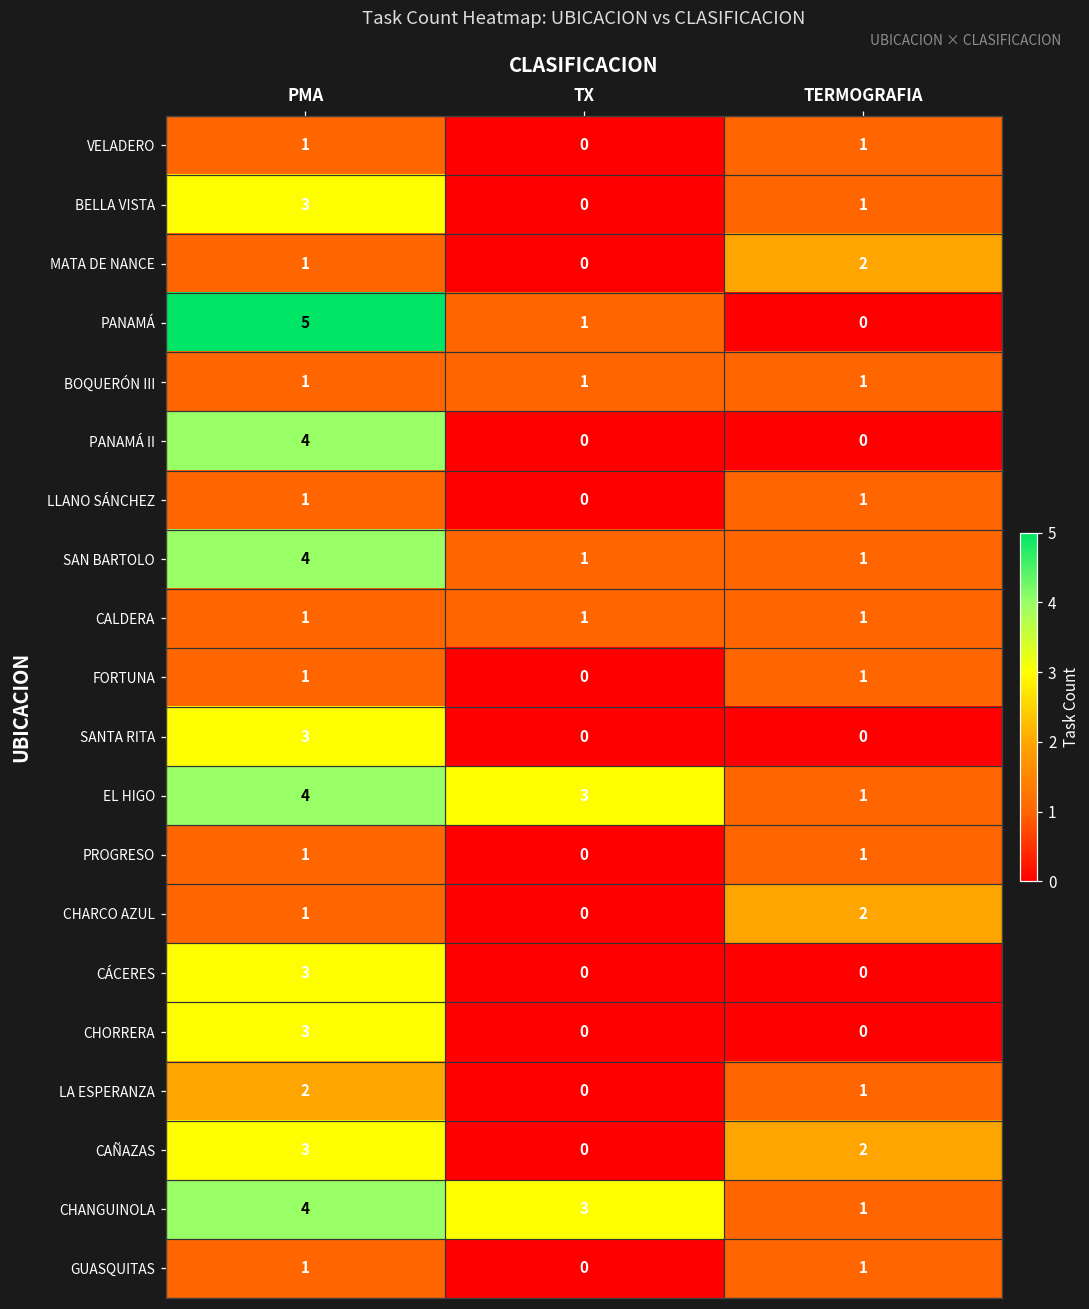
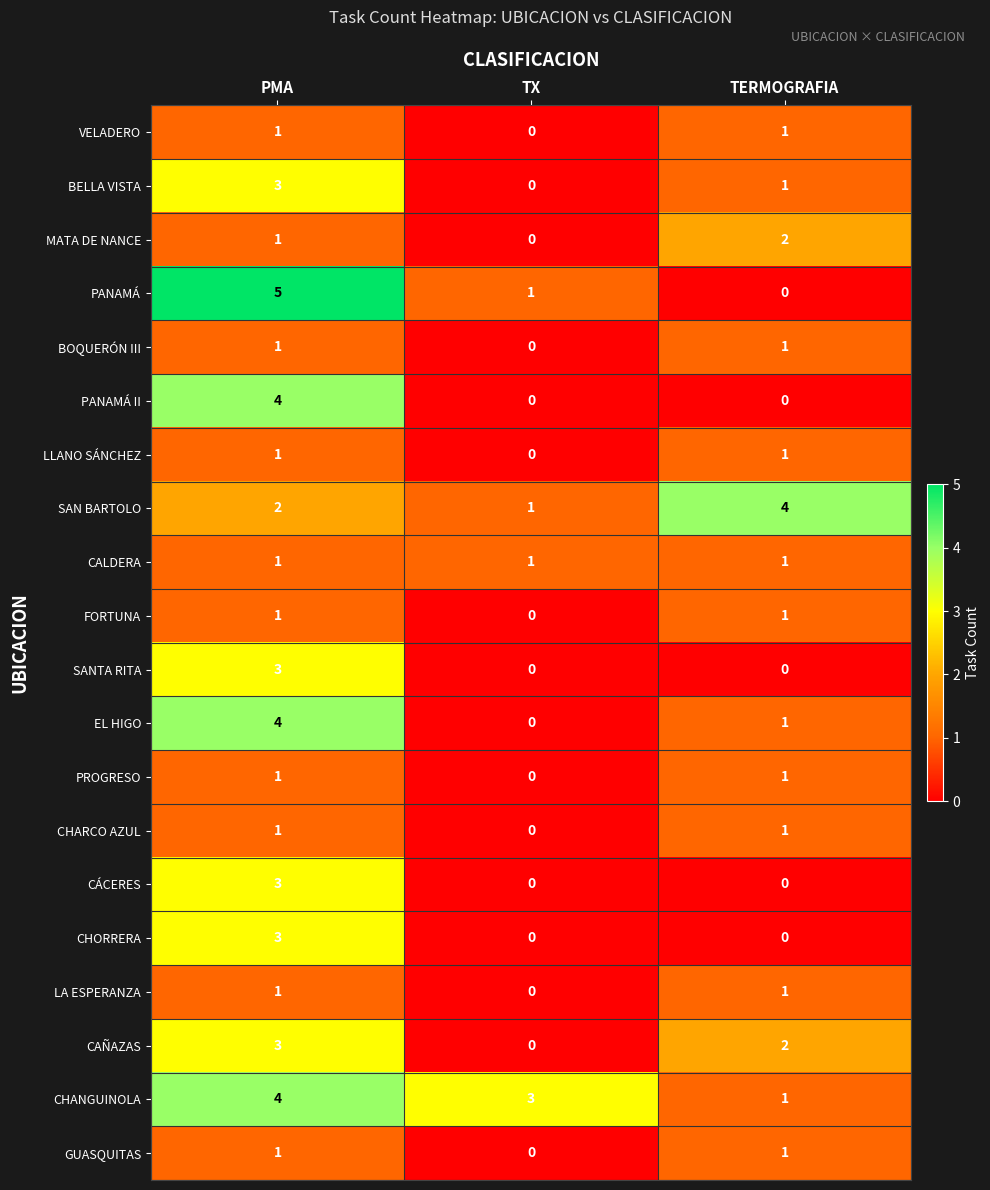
  {
    "VELADERO": {
      "PMA": 1,
      "TX": 0,
      "TERMOGRAFIA": 1
    },
    "BELLA VISTA": {
      "PMA": 3,
      "TX": 0,
      "TERMOGRAFIA": 1
    },
    "MATA DE NANCE": {
      "PMA": 1,
      "TX": 0,
      "TERMOGRAFIA": 2
    },
    "PANAMÁ": {
      "PMA": 5,
      "TX": 1,
      "TERMOGRAFIA": 0
    },
    "BOQUERÓN III": {
      "PMA": 1,
-     "TX": 1,
+     "TX": 0,
      "TERMOGRAFIA": 1
    },
    "PANAMÁ II": {
      "PMA": 4,
      "TX": 0,
      "TERMOGRAFIA": 0
    },
    "LLANO SÁNCHEZ": {
      "PMA": 1,
      "TX": 0,
      "TERMOGRAFIA": 1
    },
    "SAN BARTOLO": {
-     "PMA": 4,
+     "PMA": 2,
      "TX": 1,
-     "TERMOGRAFIA": 1
+     "TERMOGRAFIA": 4
    },
    "CALDERA": {
      "PMA": 1,
      "TX": 1,
      "TERMOGRAFIA": 1
    },
    "FORTUNA": {
      "PMA": 1,
      "TX": 0,
      "TERMOGRAFIA": 1
    },
    "SANTA RITA": {
      "PMA": 3,
      "TX": 0,
      "TERMOGRAFIA": 0
    },
    "EL HIGO": {
      "PMA": 4,
-     "TX": 3,
+     "TX": 0,
      "TERMOGRAFIA": 1
    },
    "PROGRESO": {
      "PMA": 1,
      "TX": 0,
      "TERMOGRAFIA": 1
    },
    "CHARCO AZUL": {
      "PMA": 1,
      "TX": 0,
-     "TERMOGRAFIA": 2
+     "TERMOGRAFIA": 1
    },
    "CÁCERES": {
      "PMA": 3,
      "TX": 0,
      "TERMOGRAFIA": 0
    },
    "CHORRERA": {
      "PMA": 3,
      "TX": 0,
      "TERMOGRAFIA": 0
    },
    "LA ESPERANZA": {
-     "PMA": 2,
+     "PMA": 1,
      "TX": 0,
      "TERMOGRAFIA": 1
    },
    "CAÑAZAS": {
      "PMA": 3,
      "TX": 0,
      "TERMOGRAFIA": 2
    },
    "CHANGUINOLA": {
      "PMA": 4,
      "TX": 3,
      "TERMOGRAFIA": 1
    },
    "GUASQUITAS": {
      "PMA": 1,
      "TX": 0,
      "TERMOGRAFIA": 1
    }
  }
